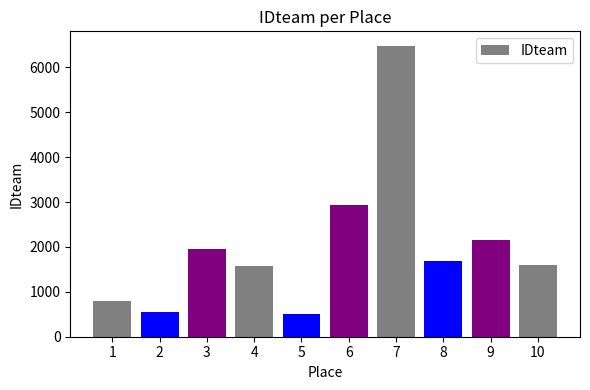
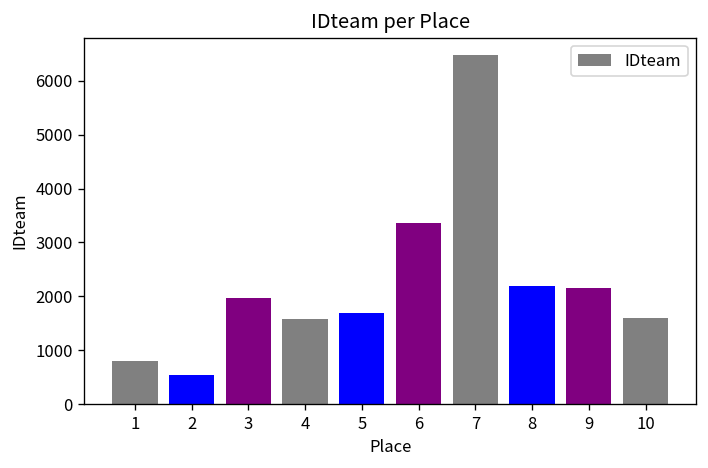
  {
    "1": 800,
    "2": 500,
    "3": 2000,
    "4": 1600,
-   "5": 500,
-   "6": 2900,
+   "5": 1700,
+   "6": 3400,
    "7": 6500,
-   "8": 1700,
+   "8": 2200,
    "9": 2200,
    "10": 1600
  }
